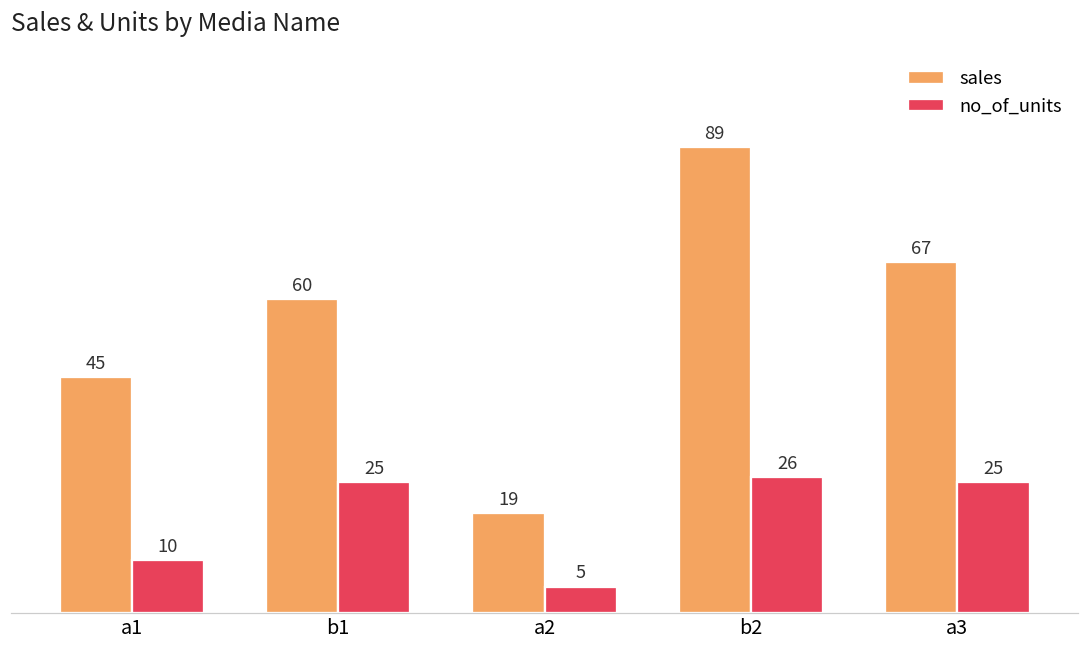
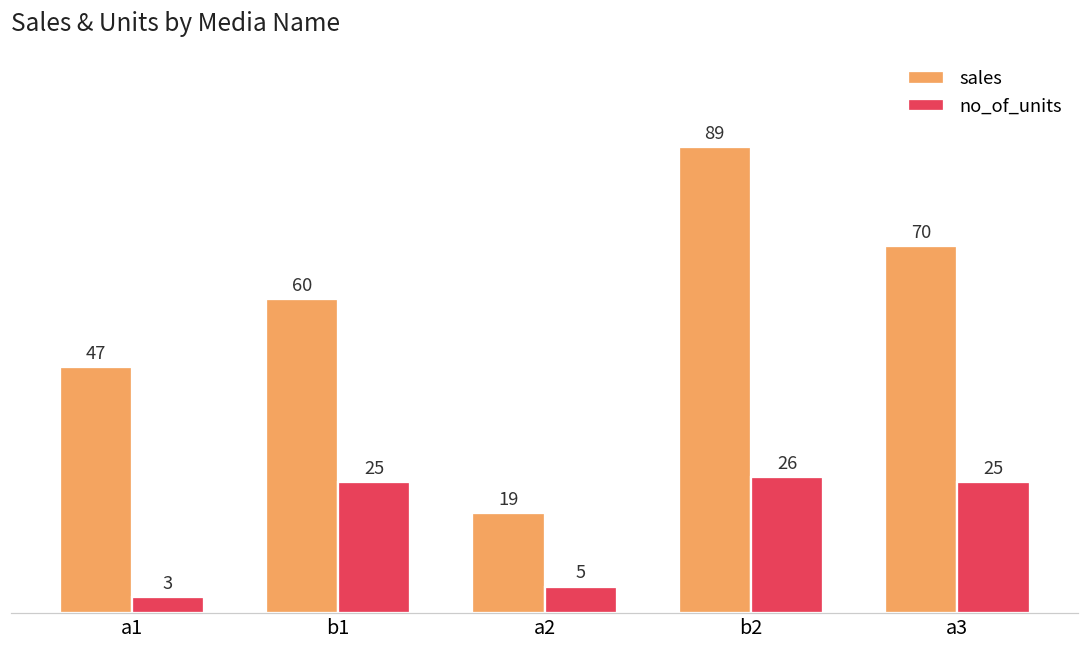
  {
    "sales": {
-     "a1": 45,
+     "a1": 47,
      "b1": 60,
      "a2": 19,
      "b2": 89,
-     "a3": 67
+     "a3": 70
    },
    "no_of_units": {
-     "a1": 10,
+     "a1": 3,
      "b1": 25,
      "a2": 5,
      "b2": 26,
      "a3": 25
    }
  }
